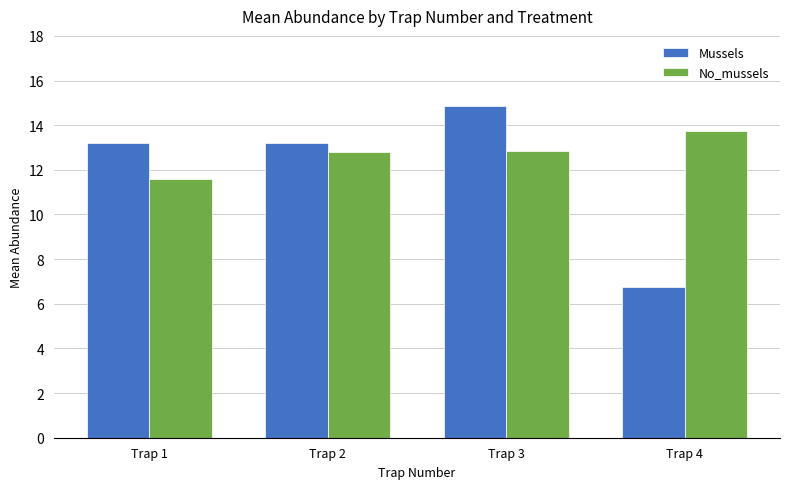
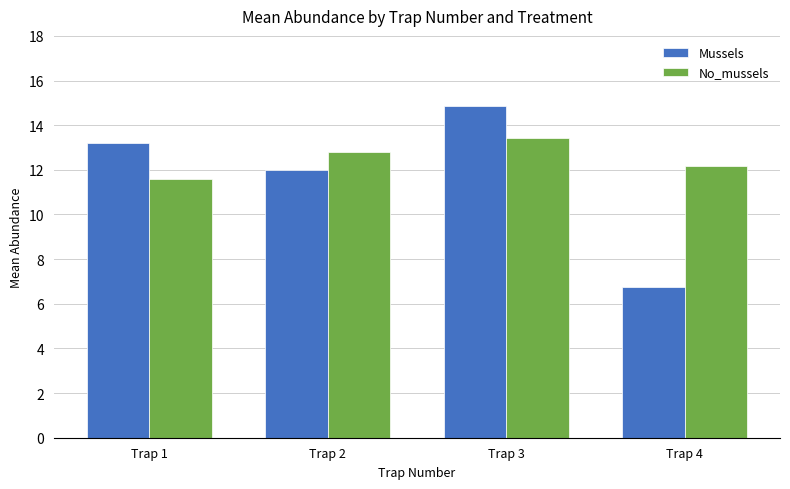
  {
    "Mussels": {
      "Trap 1": 13.2,
-     "Trap 2": 13.2,
+     "Trap 2": 12.0,
      "Trap 3": 14.9,
      "Trap 4": 6.8
    },
    "No_mussels": {
      "Trap 1": 11.6,
      "Trap 2": 12.8,
-     "Trap 3": 12.9,
-     "Trap 4": 13.8
+     "Trap 3": 13.4,
+     "Trap 4": 12.2
    }
  }
